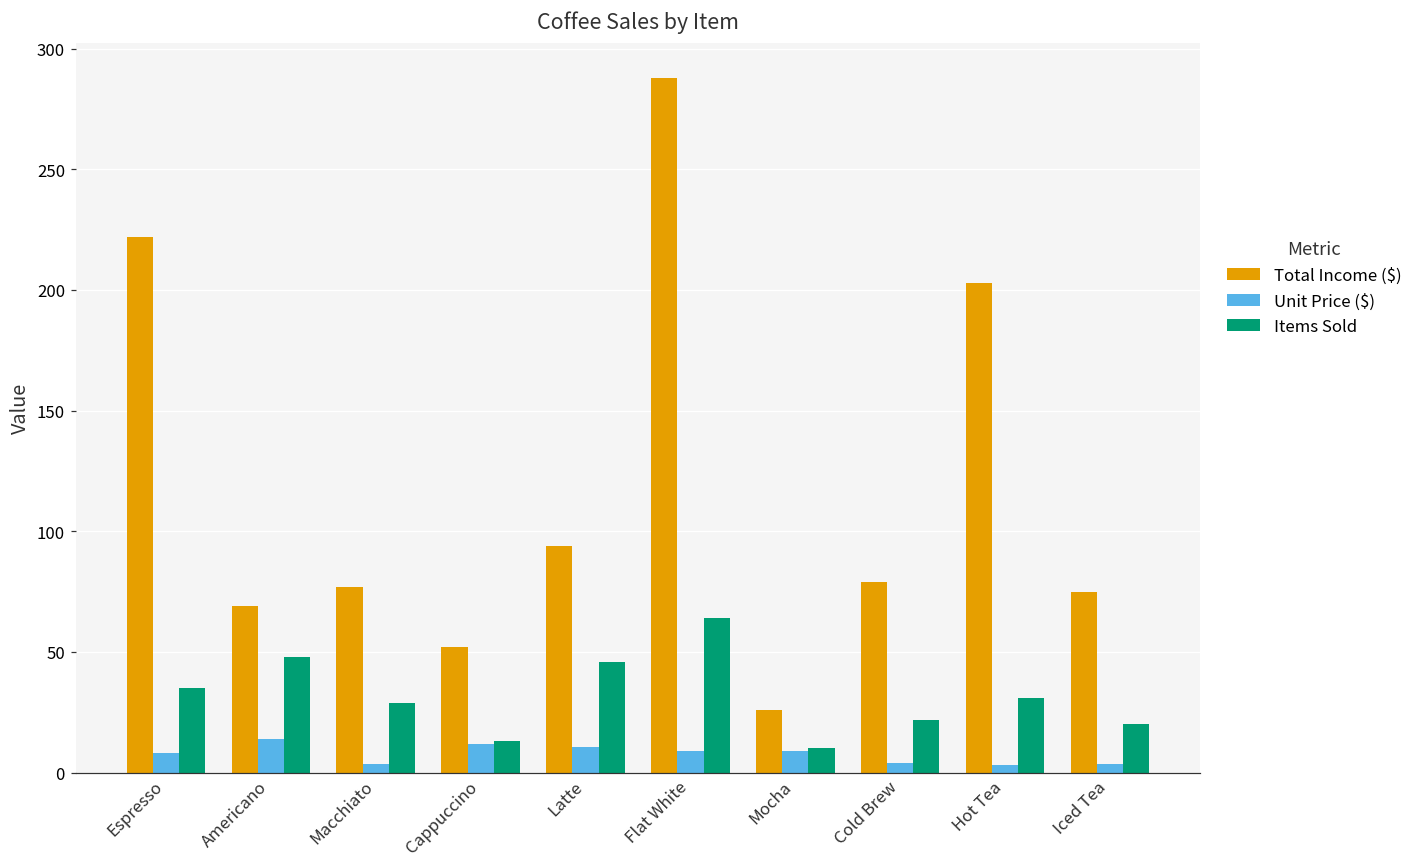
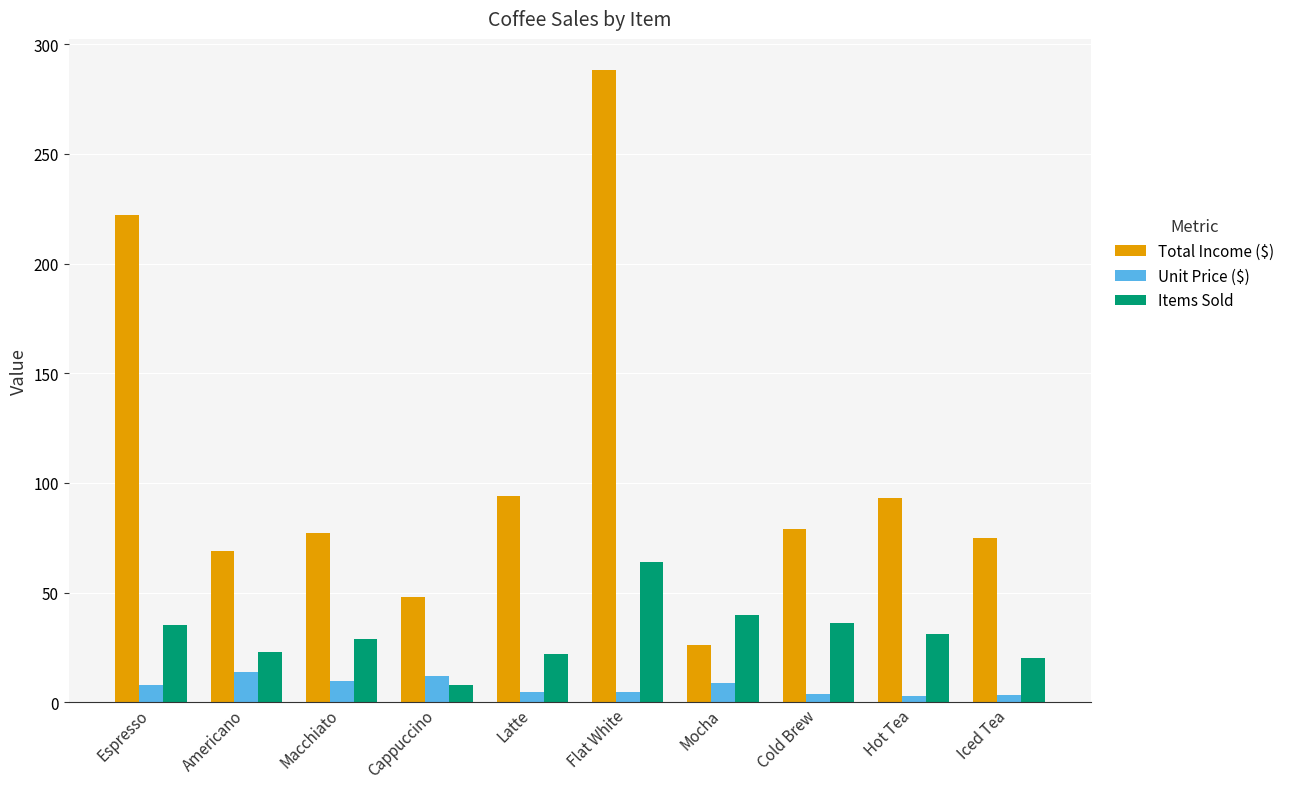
  {
    "Total Income ($)": {
      "Espresso": 222,
      "Americano": 69,
      "Macchiato": 77,
-     "Cappuccino": 52,
+     "Cappuccino": 48,
      "Latte": 94,
      "Flat White": 288,
      "Mocha": 26,
      "Cold Brew": 79,
-     "Hot Tea": 203,
+     "Hot Tea": 93,
      "Iced Tea": 75
    },
    "Unit Price ($)": {
      "Espresso": 8,
      "Americano": 14,
-     "Macchiato": 4,
+     "Macchiato": 10,
      "Cappuccino": 12,
-     "Latte": 11,
-     "Flat White": 9,
+     "Latte": 5,
+     "Flat White": 5,
      "Mocha": 9,
      "Cold Brew": 4,
      "Hot Tea": 3,
      "Iced Tea": 4
    },
    "Items Sold": {
      "Espresso": 35,
-     "Americano": 48,
+     "Americano": 23,
      "Macchiato": 29,
-     "Cappuccino": 13,
-     "Latte": 46,
+     "Cappuccino": 8,
+     "Latte": 22,
      "Flat White": 64,
-     "Mocha": 10,
-     "Cold Brew": 22,
+     "Mocha": 40,
+     "Cold Brew": 36,
      "Hot Tea": 31,
      "Iced Tea": 20
    }
  }
